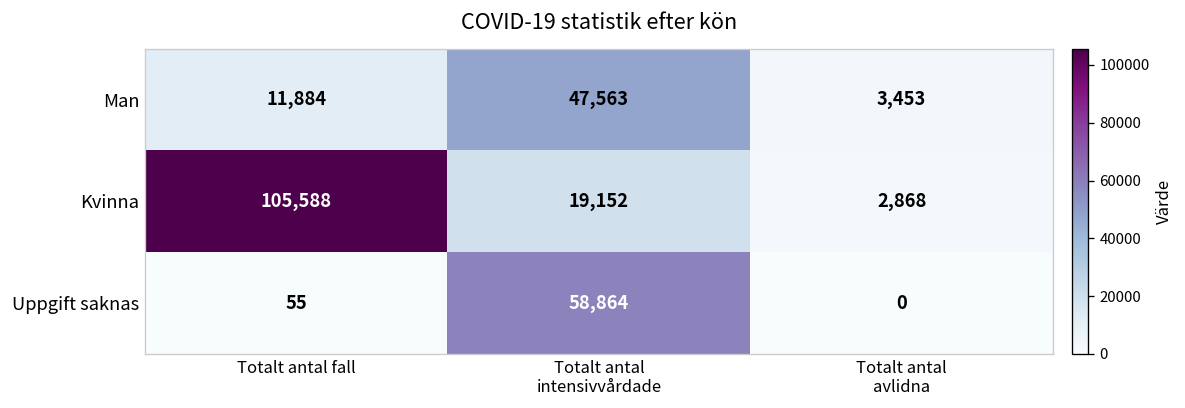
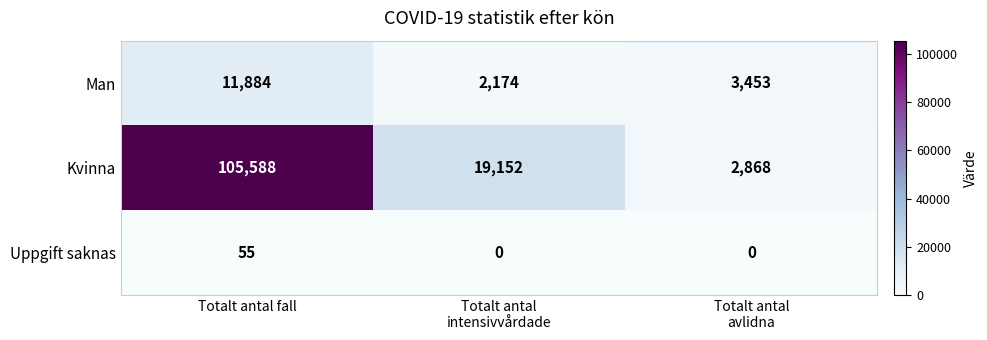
  {
    "Man": {
      "Totalt antal fall": "11,884",
-     "Totalt antal intensivvårdade": "47,563",
+     "Totalt antal intensivvårdade": "2,174",
      "Totalt antal avlidna": "3,453"
    },
    "Kvinna": {
      "Totalt antal fall": "105,588",
      "Totalt antal intensivvårdade": "19,152",
      "Totalt antal avlidna": "2,868"
    },
    "Uppgift saknas": {
      "Totalt antal fall": "55",
-     "Totalt antal intensivvårdade": "58,864",
+     "Totalt antal intensivvårdade": "0",
      "Totalt antal avlidna": "0"
    }
  }
